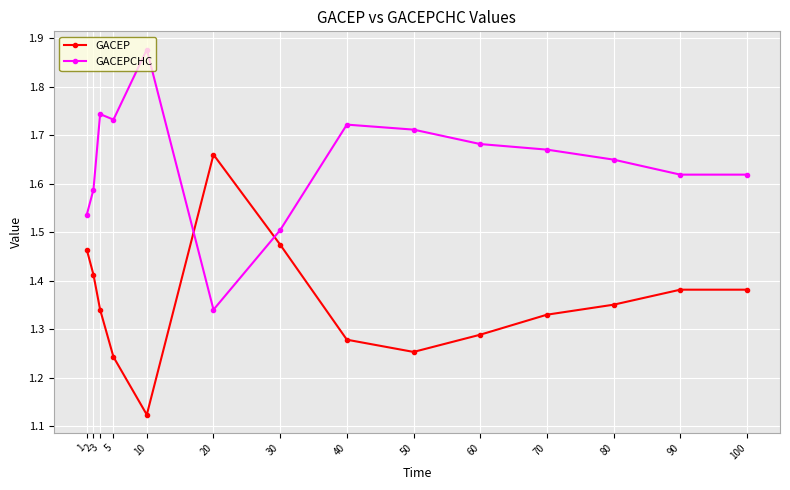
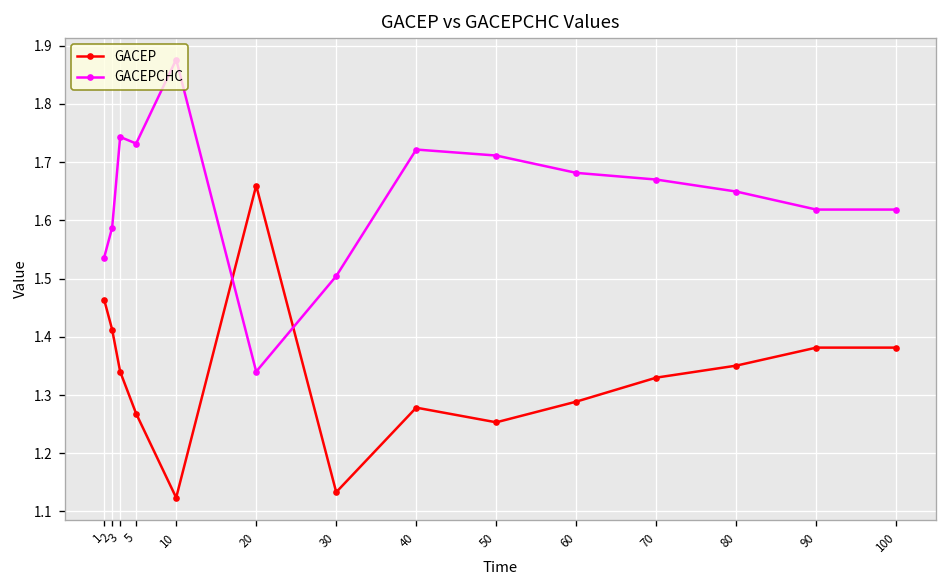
  {
    "GACEP": {
      "1": 1.46,
      "2": 1.41,
      "3": 1.34,
-     "5": 1.24,
+     "5": 1.27,
      "10": 1.12,
      "20": 1.66,
-     "30": 1.47,
+     "30": 1.13,
      "40": 1.28,
      "50": 1.25,
      "60": 1.29,
      "70": 1.33,
      "80": 1.35,
      "90": 1.38,
      "100": 1.38
    },
    "GACEPCHC": {
      "1": 1.54,
      "2": 1.59,
      "3": 1.74,
      "5": 1.73,
      "20": 1.34,
      "30": 1.50,
      "40": 1.72,
      "50": 1.71,
      "60": 1.68,
      "70": 1.67,
      "80": 1.65,
      "90": 1.62,
      "100": 1.62
    }
  }
